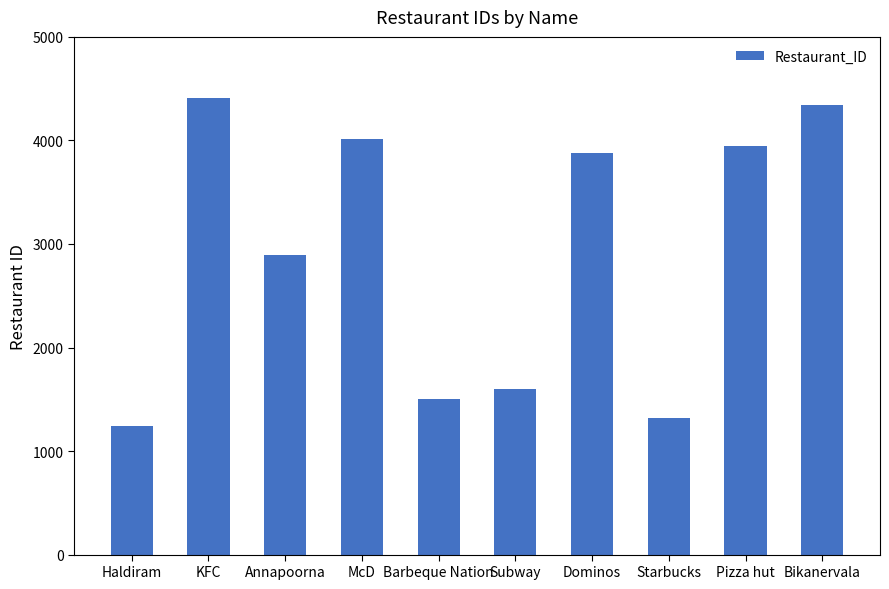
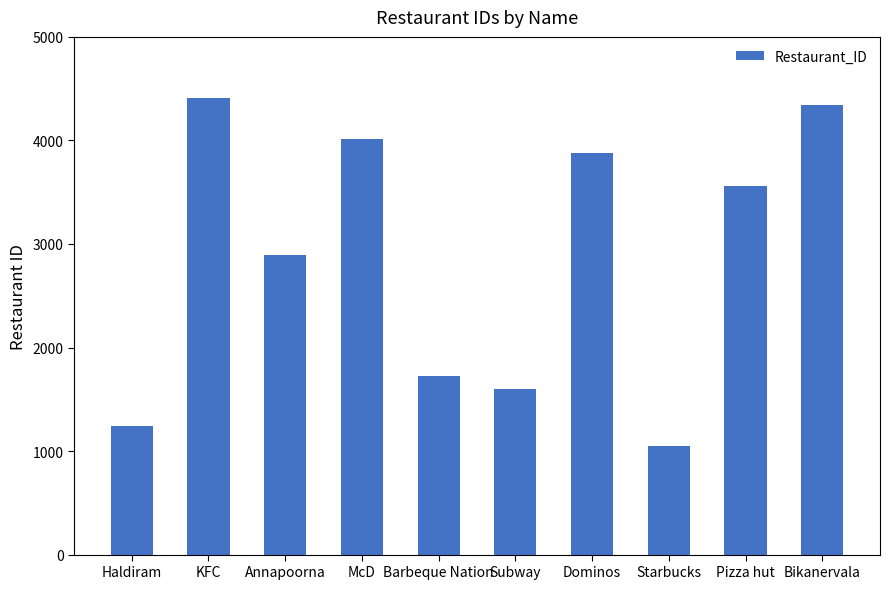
  {
    "Haldiram": 1250,
    "KFC": 4410,
    "Annapoorna": 2890,
    "McD": 4010,
-   "Barbeque Nation": 1500,
+   "Barbeque Nation": 1720,
    "Subway": 1600,
    "Dominos": 3880,
-   "Starbucks": 1320,
-   "Pizza hut": 3950,
+   "Starbucks": 1050,
+   "Pizza hut": 3560,
    "Bikanervala": 4340
  }
